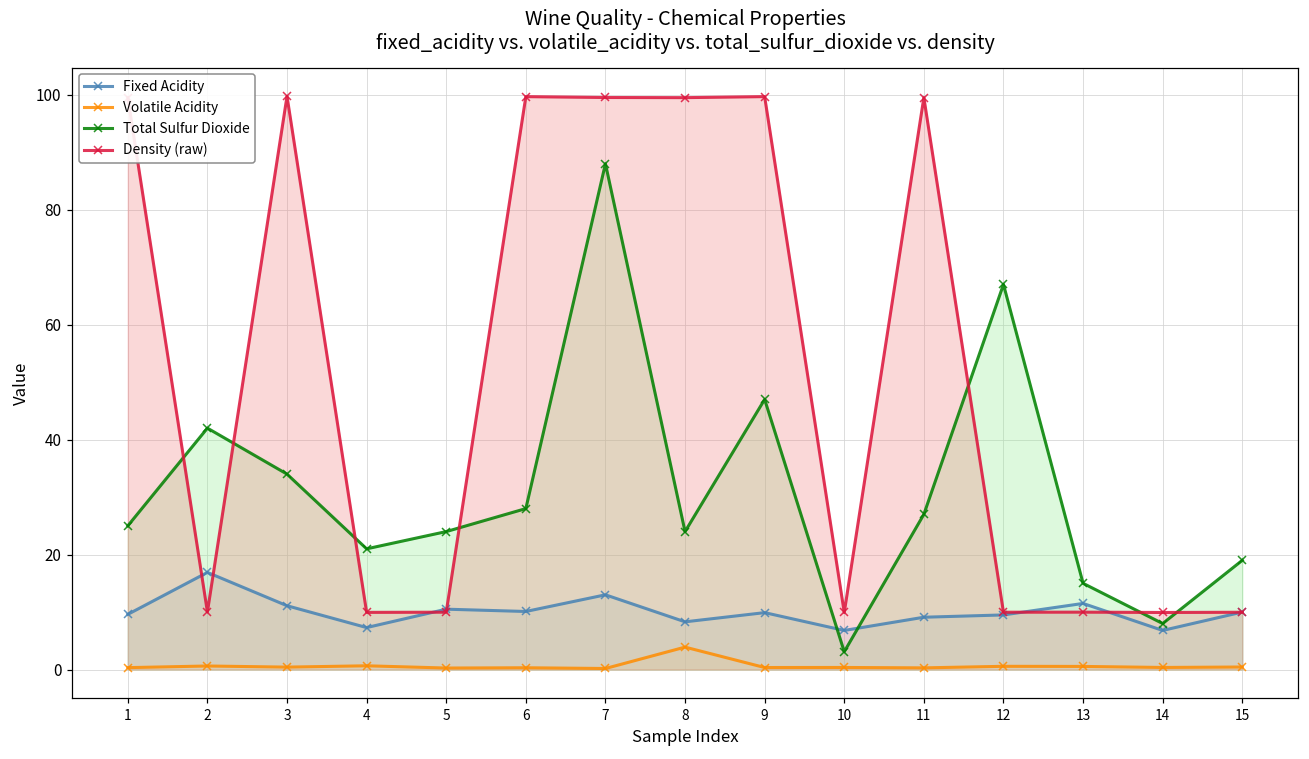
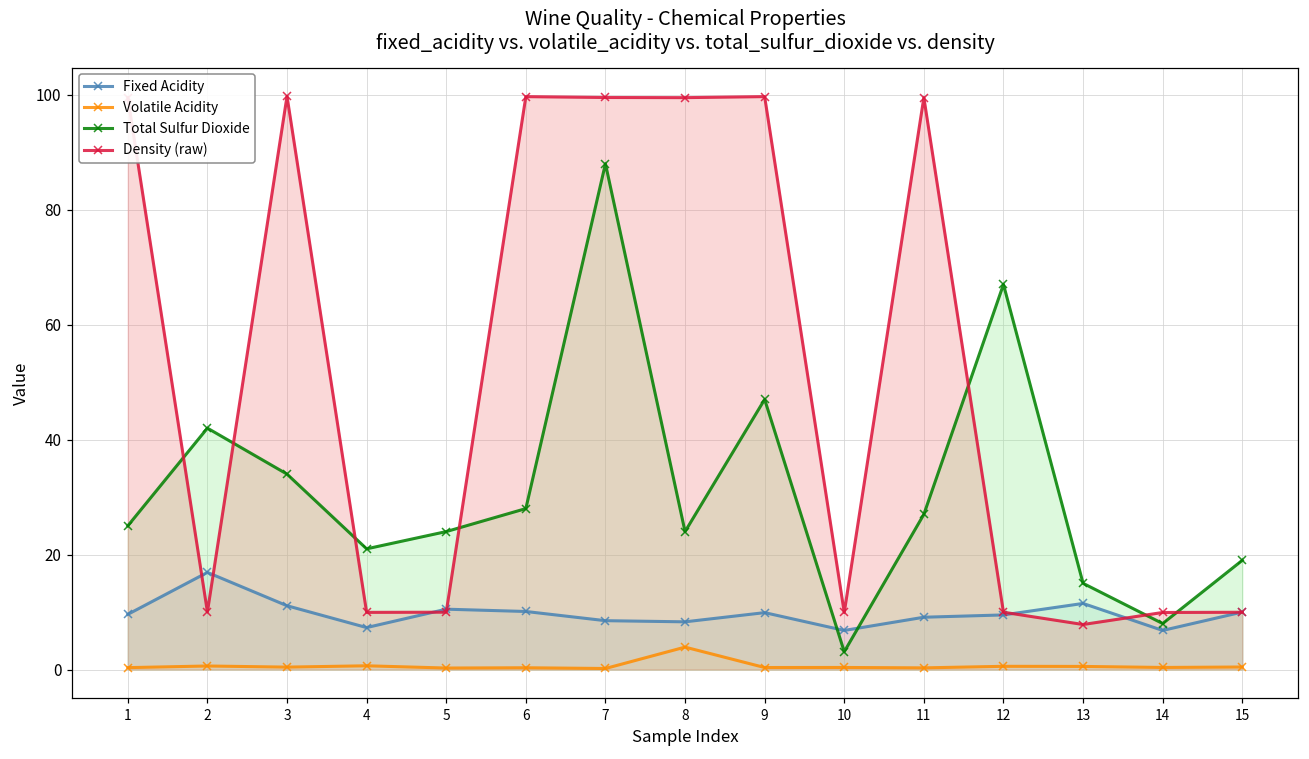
  {
    "Fixed Acidity": {
      "1": 10,
      "2": 17,
      "3": 11,
      "4": 7,
      "5": 11,
      "6": 10,
-     "7": 13,
+     "7": 9,
      "8": 8,
      "9": 10,
      "10": 7,
      "11": 9,
      "13": 12,
      "14": 7
    },
    "Volatile Acidity": {
      "1": 0,
      "2": 1,
      "3": 0,
      "4": 1,
      "5": 0,
      "6": 0,
      "7": 0,
      "8": 4,
      "9": 0,
      "10": 0,
      "11": 0,
      "12": 1,
      "13": 1,
      "14": 0,
      "15": 0
    },
    "Total Sulfur Dioxide": {
      "1": 25,
      "2": 42,
      "3": 34,
      "4": 21,
      "5": 24,
      "6": 28,
      "7": 88,
      "8": 24,
      "9": 47,
      "10": 3,
      "11": 27,
      "12": 67,
      "13": 15,
      "14": 8,
      "15": 19
    },
    "Density (raw)": {
      "2": 10,
      "3": 100,
      "4": 10,
      "5": 10,
      "6": 100,
      "7": 100,
      "8": 99,
      "9": 100,
      "10": 10,
      "11": 100,
-     "13": 10,
+     "13": 8,
      "14": 10
    }
  }
